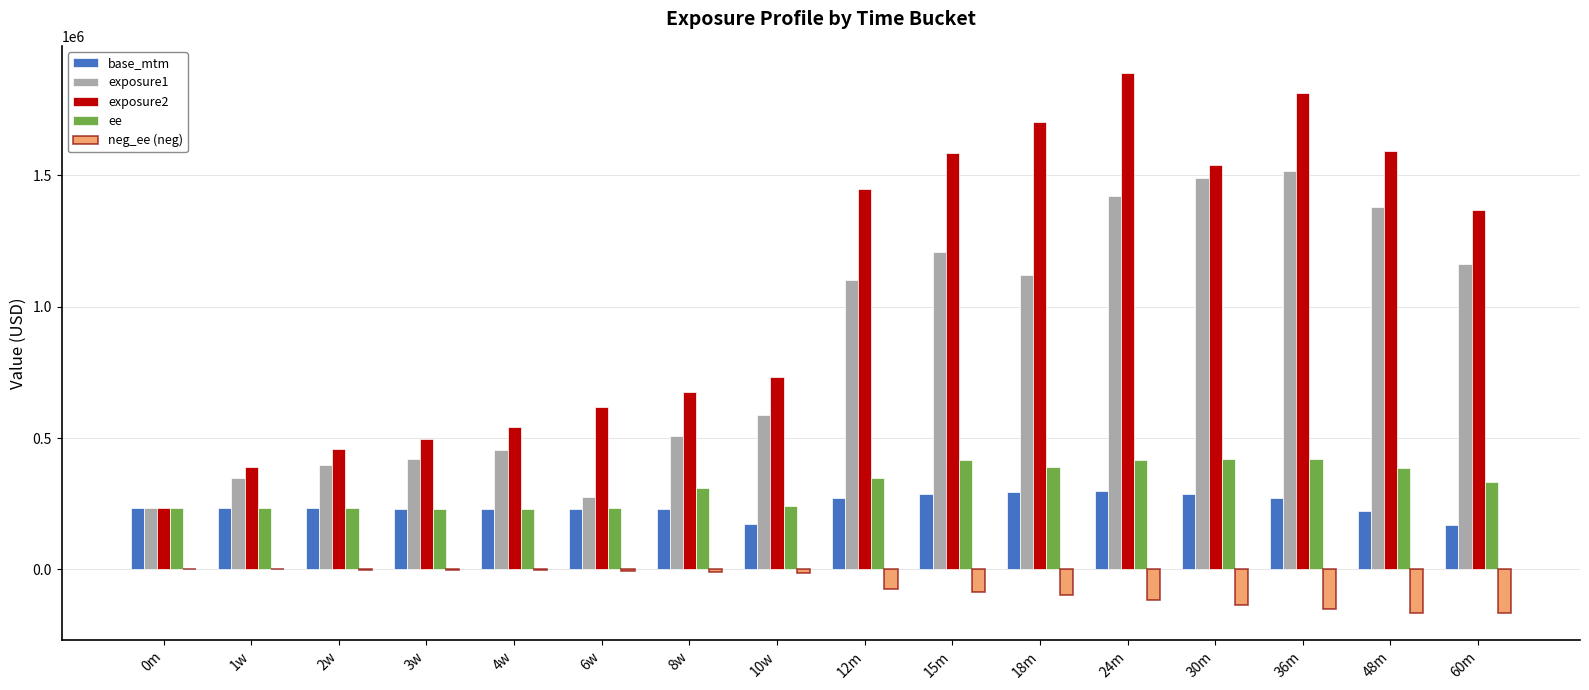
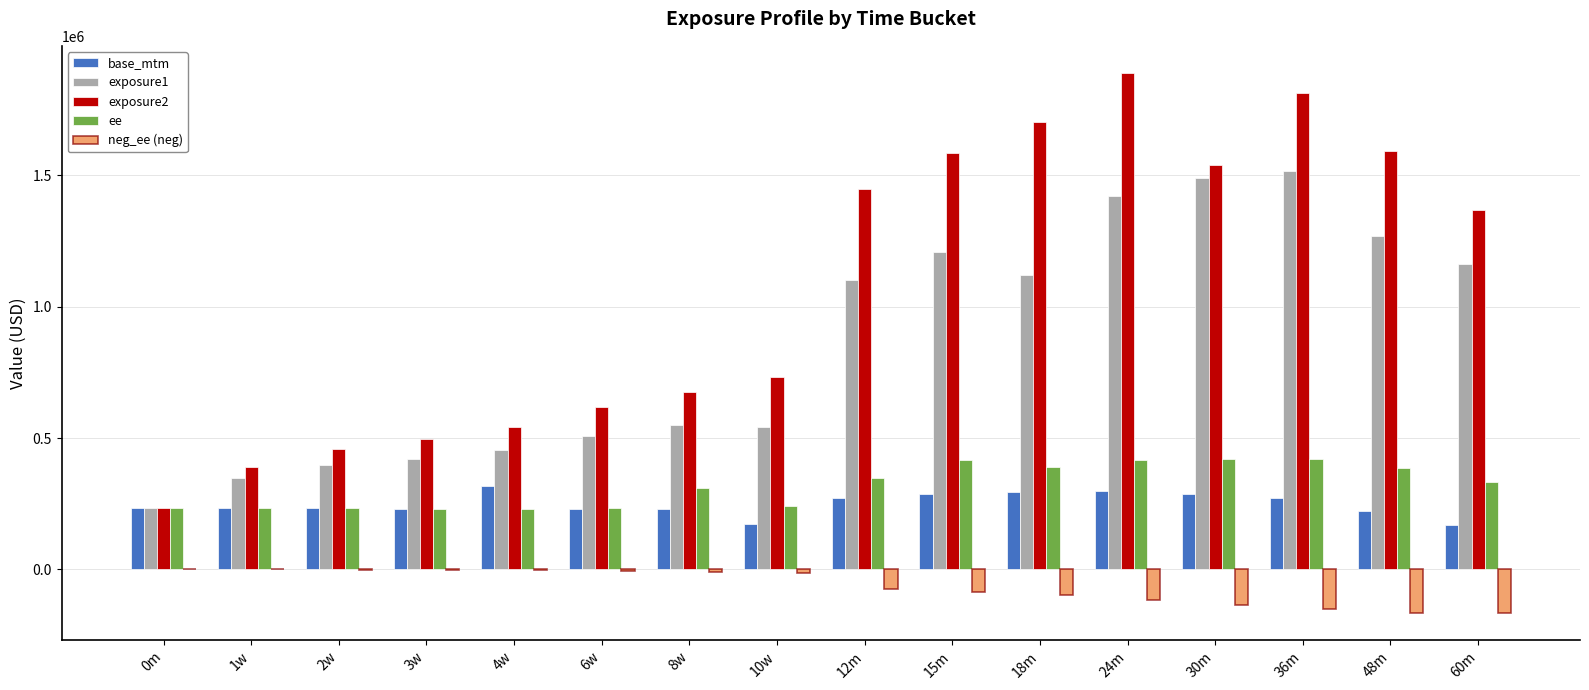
  {
    "base_mtm": {
      "0m": 230000,
      "1w": 230000,
      "2w": 230000,
      "3w": 230000,
-     "4w": 230000,
+     "4w": 320000,
      "6w": 230000,
      "8w": 230000,
      "10w": 170000,
      "12m": 270000,
      "15m": 290000,
      "18m": 290000,
      "24m": 300000,
      "30m": 290000,
      "36m": 270000,
      "48m": 220000,
      "60m": 170000
    },
    "exposure1": {
      "0m": 230000,
      "1w": 350000,
      "2w": 400000,
      "3w": 420000,
      "4w": 450000,
-     "6w": 280000,
-     "8w": 510000,
-     "10w": 590000,
+     "6w": 510000,
+     "8w": 550000,
+     "10w": 540000,
      "12m": 1100000,
      "15m": 1210000,
      "18m": 1120000,
      "24m": 1420000,
      "30m": 1490000,
      "36m": 1520000,
-     "48m": 1380000,
+     "48m": 1270000,
      "60m": 1160000
    },
    "exposure2": {
      "0m": 230000,
      "1w": 390000,
      "2w": 460000,
      "3w": 500000,
      "4w": 540000,
      "6w": 620000,
      "8w": 680000,
      "10w": 730000,
      "12m": 1450000,
      "15m": 1590000,
      "18m": 1700000,
      "24m": 1890000,
      "30m": 1540000,
      "36m": 1810000,
      "48m": 1590000,
      "60m": 1370000
    },
    "ee": {
      "0m": 230000,
      "1w": 230000,
      "2w": 230000,
      "3w": 230000,
      "4w": 230000,
      "6w": 230000,
      "8w": 310000,
      "10w": 240000,
      "12m": 350000,
      "15m": 410000,
      "18m": 390000,
      "24m": 420000,
      "30m": 420000,
      "36m": 420000,
      "48m": 390000,
      "60m": 330000
    },
    "neg_ee (neg)": {
      "0m": 0,
      "1w": 0,
      "10w": -10000,
      "12m": -70000,
      "15m": -90000,
      "18m": -100000,
      "24m": -120000,
      "30m": -130000,
      "36m": -150000,
      "48m": -170000,
      "60m": -170000
    }
  }
